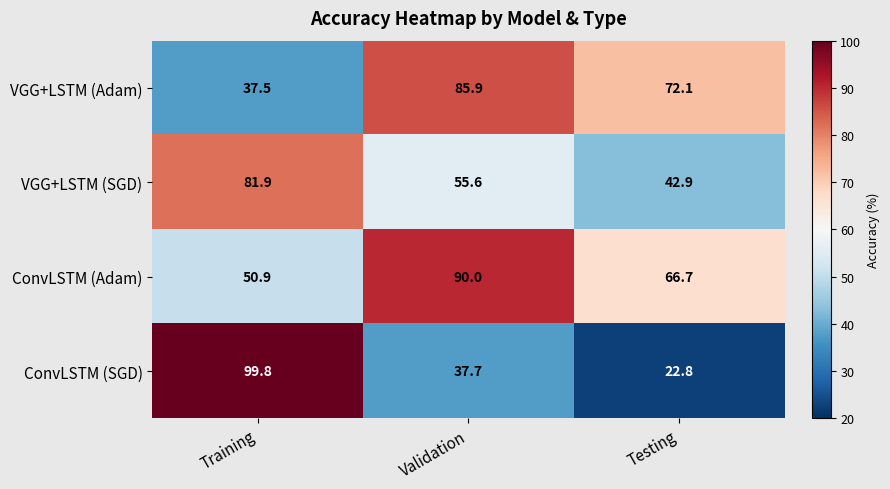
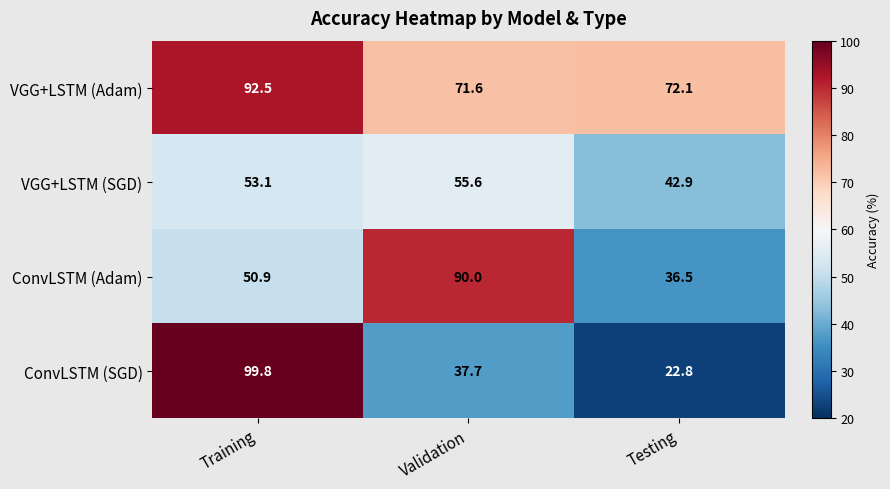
  {
    "VGG+LSTM (Adam)": {
-     "Training": 37.5,
-     "Validation": 85.9,
+     "Training": 92.5,
+     "Validation": 71.6,
      "Testing": 72.1
    },
    "VGG+LSTM (SGD)": {
-     "Training": 81.9,
+     "Training": 53.1,
      "Validation": 55.6,
      "Testing": 42.9
    },
    "ConvLSTM (Adam)": {
      "Training": 50.9,
      "Validation": 90.0,
-     "Testing": 66.7
+     "Testing": 36.5
    },
    "ConvLSTM (SGD)": {
      "Training": 99.8,
      "Validation": 37.7,
      "Testing": 22.8
    }
  }
